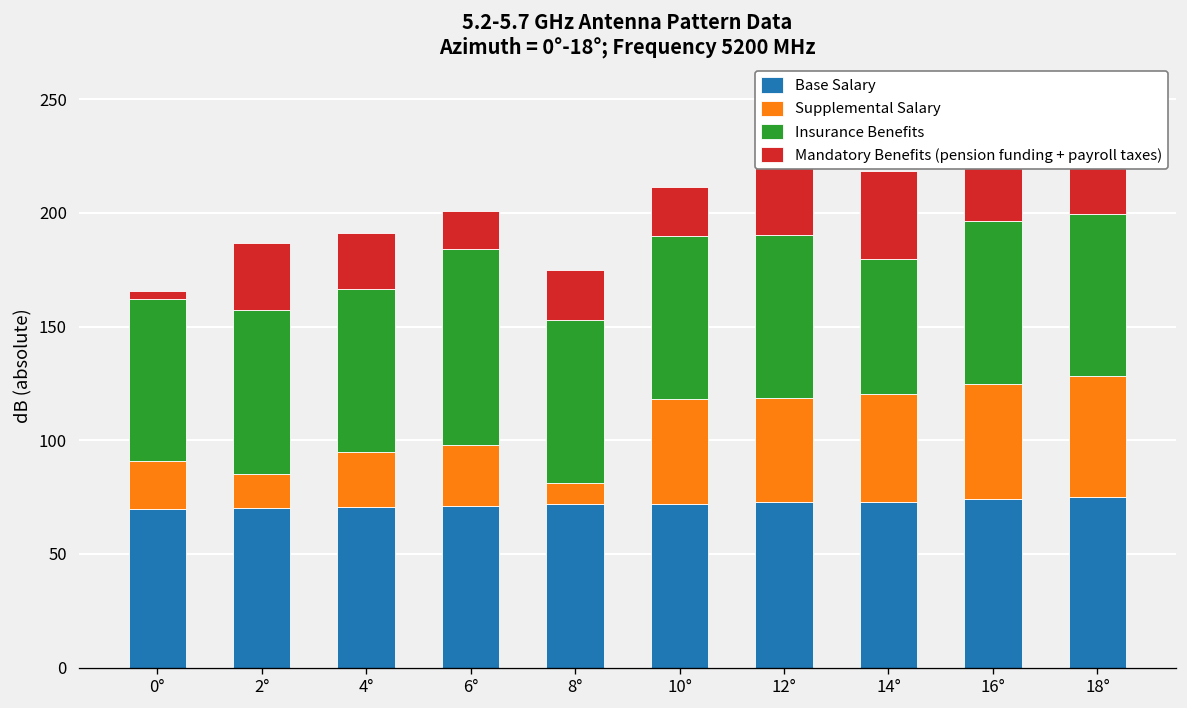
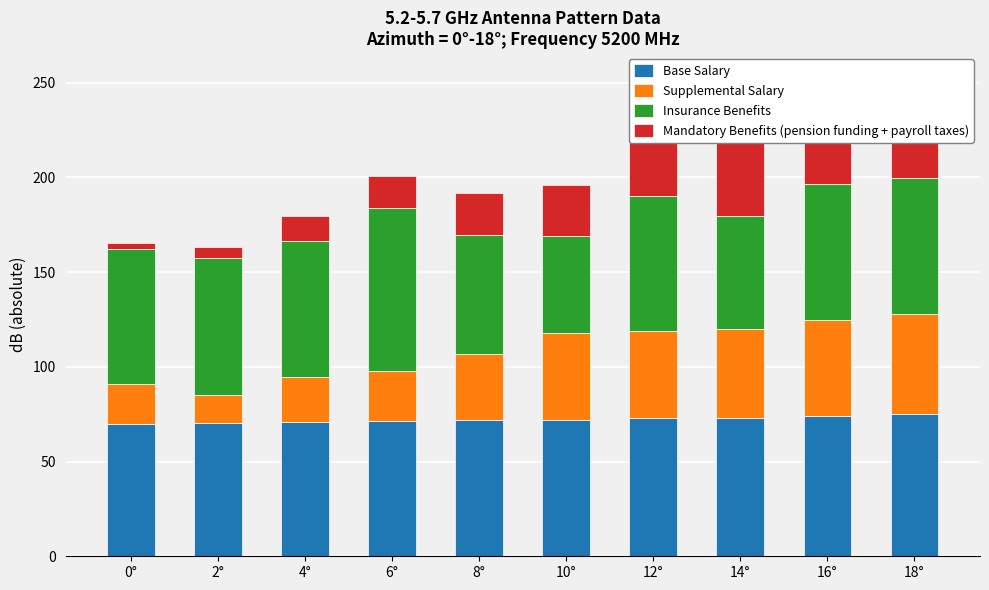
  {
    "Base Salary": {
      "0°": 70,
      "2°": 70,
      "4°": 71,
      "6°": 71,
      "8°": 72,
      "10°": 72,
      "12°": 73,
      "14°": 73,
      "16°": 74,
      "18°": 75
    },
    "Supplemental Salary": {
      "0°": 21,
      "2°": 15,
      "4°": 24,
      "6°": 27,
-     "8°": 9,
+     "8°": 35,
      "10°": 46,
      "12°": 46,
      "14°": 47,
      "16°": 51,
      "18°": 53
    },
    "Insurance Benefits": {
      "0°": 71,
      "2°": 72,
      "4°": 72,
      "6°": 86,
-     "8°": 71,
-     "10°": 72,
+     "8°": 62,
+     "10°": 51,
      "12°": 71,
      "14°": 60,
      "16°": 72,
      "18°": 71
    },
    "Mandatory Benefits (pension funding + payroll taxes)": {
      "0°": 4,
-     "2°": 29,
-     "4°": 25,
+     "2°": 6,
+     "4°": 13,
      "6°": 17,
      "8°": 22,
-     "10°": 22,
+     "10°": 27,
      "14°": 38
    }
  }
